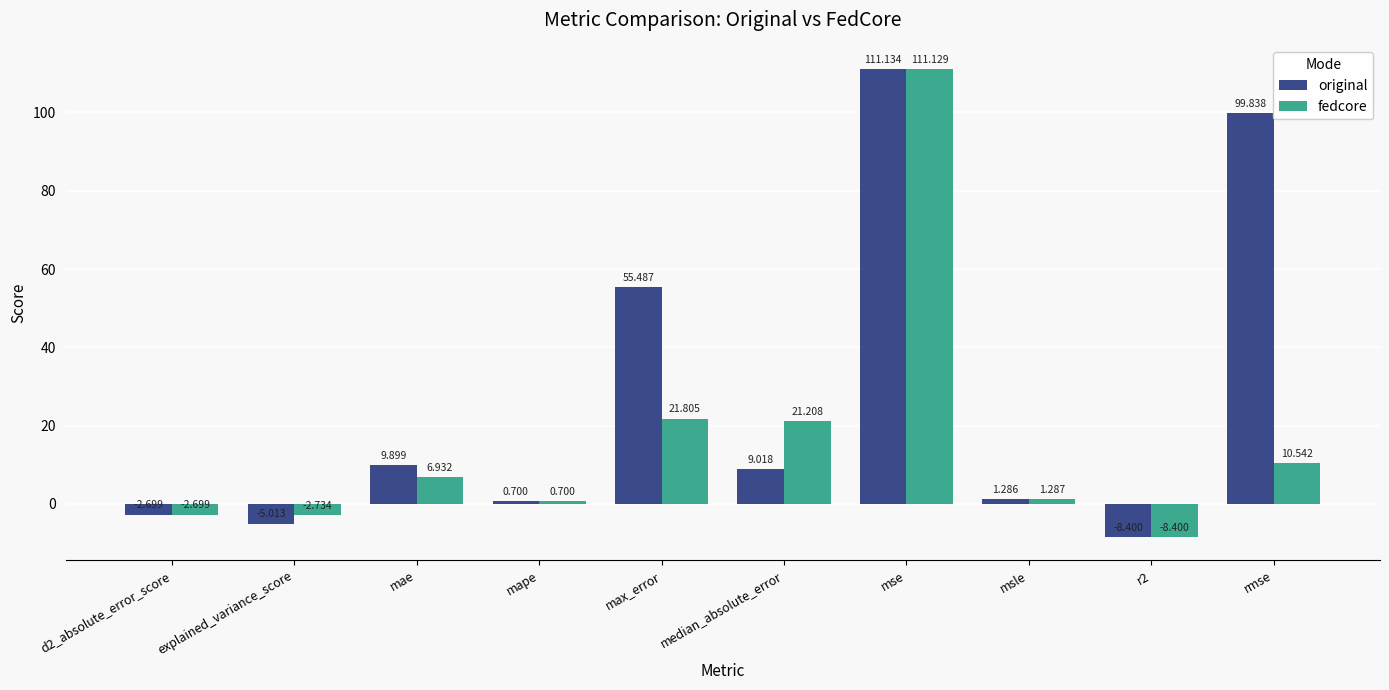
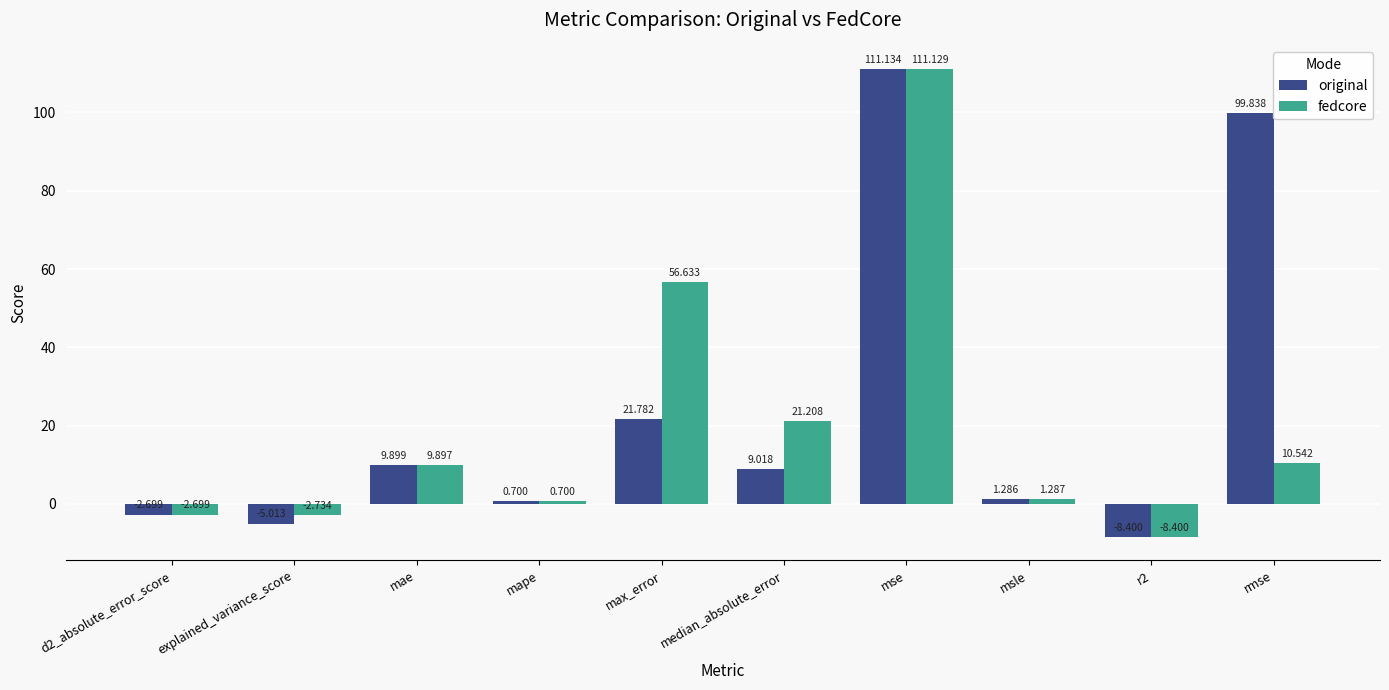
  {
    "original": {
      "d2_absolute_error_score": -2.699,
      "explained_variance_score": -5.013,
      "mae": 9.899,
      "mape": 0.700,
-     "max_error": 55.487,
+     "max_error": 21.782,
      "median_absolute_error": 9.018,
      "mse": 111.134,
      "msle": 1.286,
      "r2": -8.400,
      "rmse": 99.838
    },
    "fedcore": {
      "d2_absolute_error_score": -2.699,
      "explained_variance_score": -2.734,
-     "mae": 6.932,
+     "mae": 9.897,
      "mape": 0.700,
-     "max_error": 21.805,
+     "max_error": 56.633,
      "median_absolute_error": 21.208,
      "mse": 111.129,
      "msle": 1.287,
      "r2": -8.400,
      "rmse": 10.542
    }
  }
